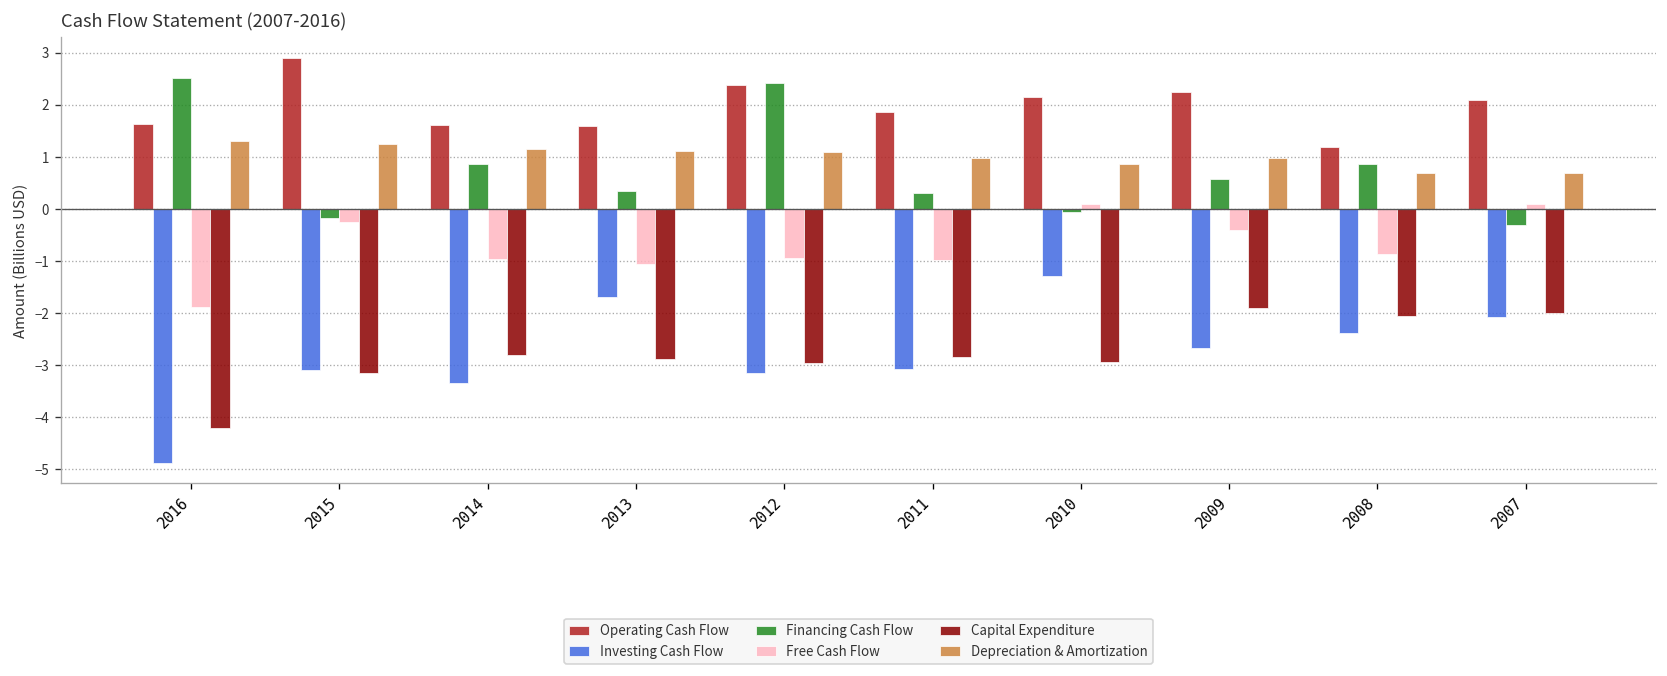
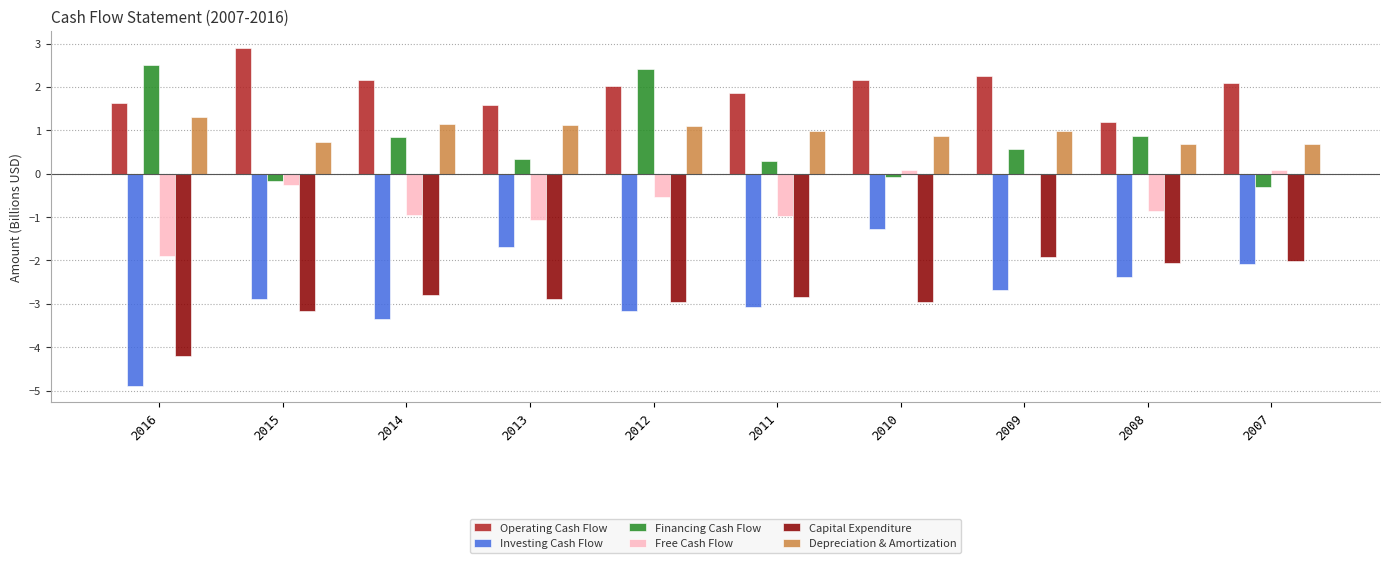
  {
    "Operating Cash Flow": {
      "2016": 1.6,
      "2015": 2.9,
-     "2014": 1.6,
+     "2014": 2.2,
      "2013": 1.6,
-     "2012": 2.4,
+     "2012": 2.0,
      "2011": 1.9,
      "2010": 2.2,
      "2009": 2.3,
      "2008": 1.2,
      "2007": 2.1
    },
    "Investing Cash Flow": {
      "2016": -4.9,
-     "2015": -3.1,
+     "2015": -2.9,
      "2014": -3.3,
      "2013": -1.7,
      "2012": -3.2,
      "2011": -3.1,
      "2010": -1.3,
      "2009": -2.7,
      "2008": -2.4,
      "2007": -2.1
    },
    "Financing Cash Flow": {
      "2016": 2.5,
      "2015": -0.2,
      "2014": 0.9,
      "2013": 0.3,
      "2012": 2.4,
      "2011": 0.3,
      "2010": -0.1,
      "2009": 0.6,
      "2008": 0.9,
      "2007": -0.3
    },
    "Free Cash Flow": {
      "2016": -1.9,
      "2015": -0.3,
      "2014": -1.0,
      "2013": -1.1,
-     "2012": -0.9,
+     "2012": -0.5,
      "2011": -1.0,
      "2010": 0.1,
-     "2009": -0.4,
+     "2009": 0.0,
      "2008": -0.9,
      "2007": 0.1
    },
    "Capital Expenditure": {
      "2016": -4.2,
      "2015": -3.2,
      "2014": -2.8,
      "2013": -2.9,
      "2012": -3.0,
      "2011": -2.8,
      "2010": -2.9,
      "2009": -1.9,
      "2008": -2.1,
      "2007": -2.0
    },
    "Depreciation & Amortization": {
      "2016": 1.3,
-     "2015": 1.3,
+     "2015": 0.7,
      "2014": 1.2,
      "2013": 1.1,
      "2012": 1.1,
      "2011": 1.0,
      "2010": 0.9,
      "2009": 1.0,
      "2008": 0.7,
      "2007": 0.7
    }
  }
